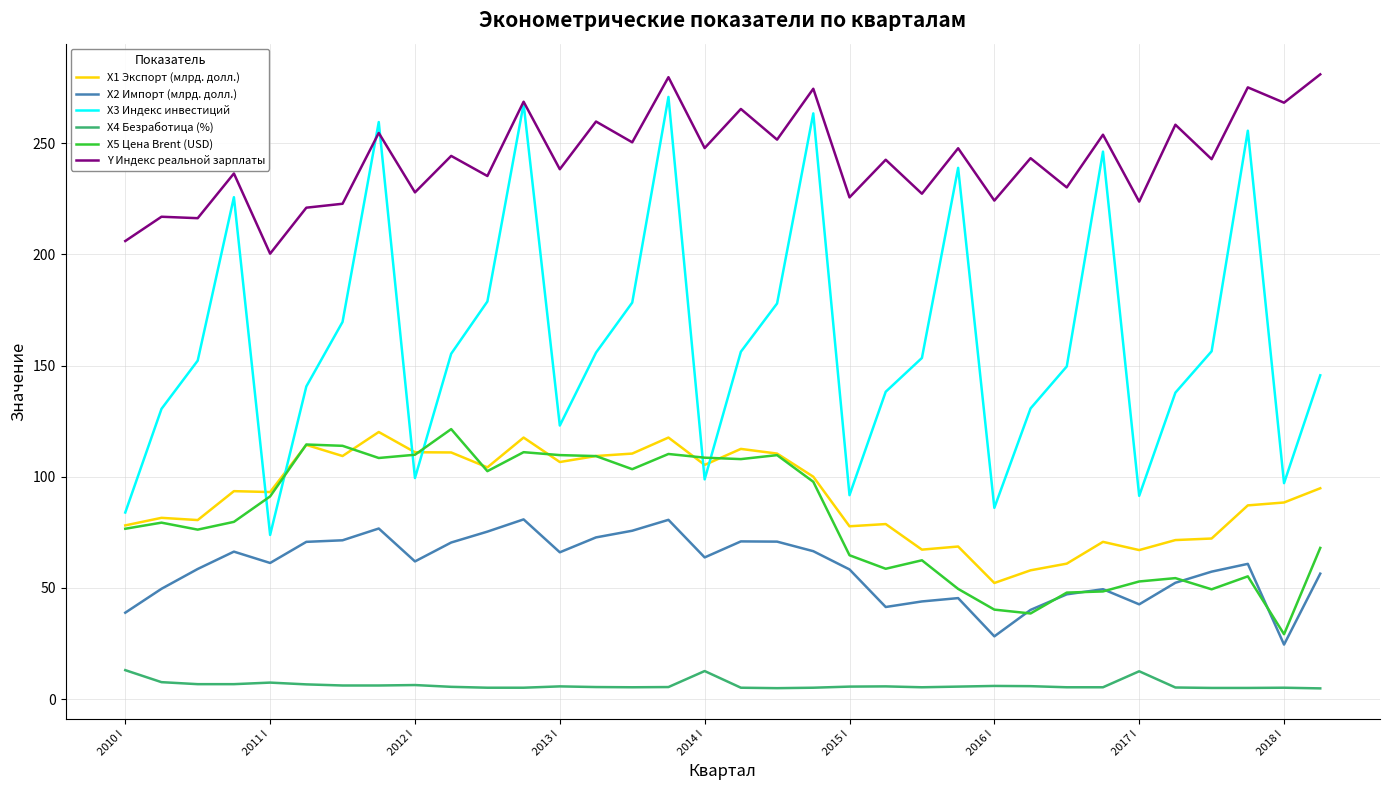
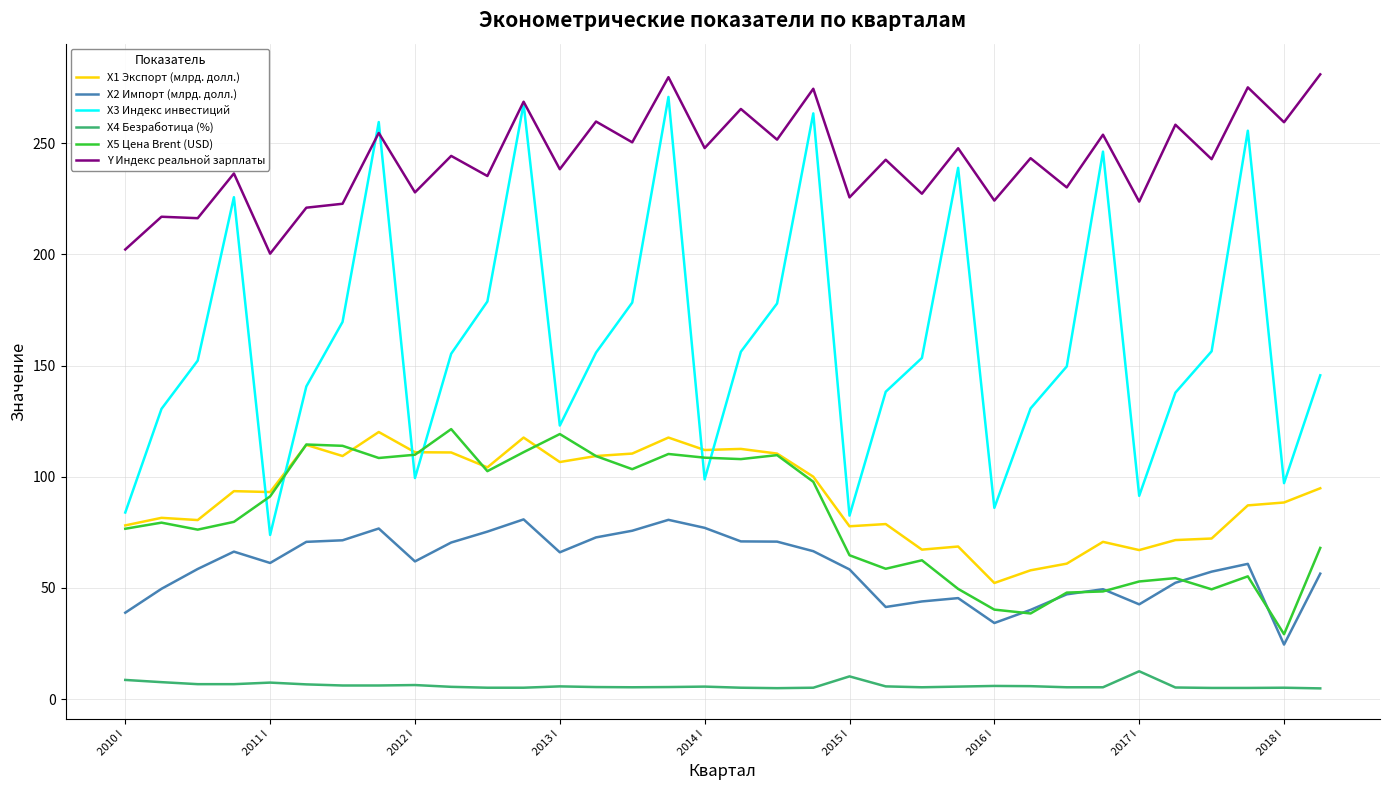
  {
    "X1 Экспорт (млрд. долл.)": {
      "2010 I": 78,
      "2011 I": 93,
      "2013 I": 107,
-     "2014 I": 105,
+     "2014 I": 112,
      "2015 I": 78,
      "2016 I": 52,
      "2017 I": 67,
      "2018 I": 88
    },
    "X2 Импорт (млрд. долл.)": {
      "2010 I": 39,
      "2011 I": 61,
      "2012 I": 62,
      "2013 I": 66,
-     "2014 I": 64,
+     "2014 I": 77,
      "2015 I": 58,
-     "2016 I": 28,
+     "2016 I": 34,
      "2017 I": 43,
      "2018 I": 25
    },
    "X3 Индекс инвестиций": {
      "2010 I": 84,
      "2011 I": 74,
      "2012 I": 99,
      "2013 I": 123,
      "2014 I": 99,
-     "2015 I": 92,
+     "2015 I": 83,
      "2016 I": 86,
      "2017 I": 91,
      "2018 I": 97
    },
    "X4 Безработица (%)": {
-     "2010 I": 13,
+     "2010 I": 9,
      "2011 I": 7,
      "2012 I": 6,
      "2013 I": 6,
-     "2014 I": 13,
-     "2015 I": 6,
+     "2014 I": 6,
+     "2015 I": 10,
      "2016 I": 6,
      "2017 I": 13,
      "2018 I": 5
    },
    "X5 Цена Brent (USD)": {
      "2010 I": 77,
      "2011 I": 91,
-     "2013 I": 110,
+     "2013 I": 119,
      "2014 I": 109,
      "2015 I": 65,
      "2016 I": 40,
      "2017 I": 53,
      "2018 I": 29
    },
    "Y Индекс реальной зарплаты": {
-     "2010 I": 206,
+     "2010 I": 202,
      "2011 I": 200,
      "2012 I": 228,
      "2013 I": 238,
      "2014 I": 248,
      "2015 I": 226,
      "2016 I": 224,
      "2017 I": 224,
-     "2018 I": 268
+     "2018 I": 259
    }
  }
